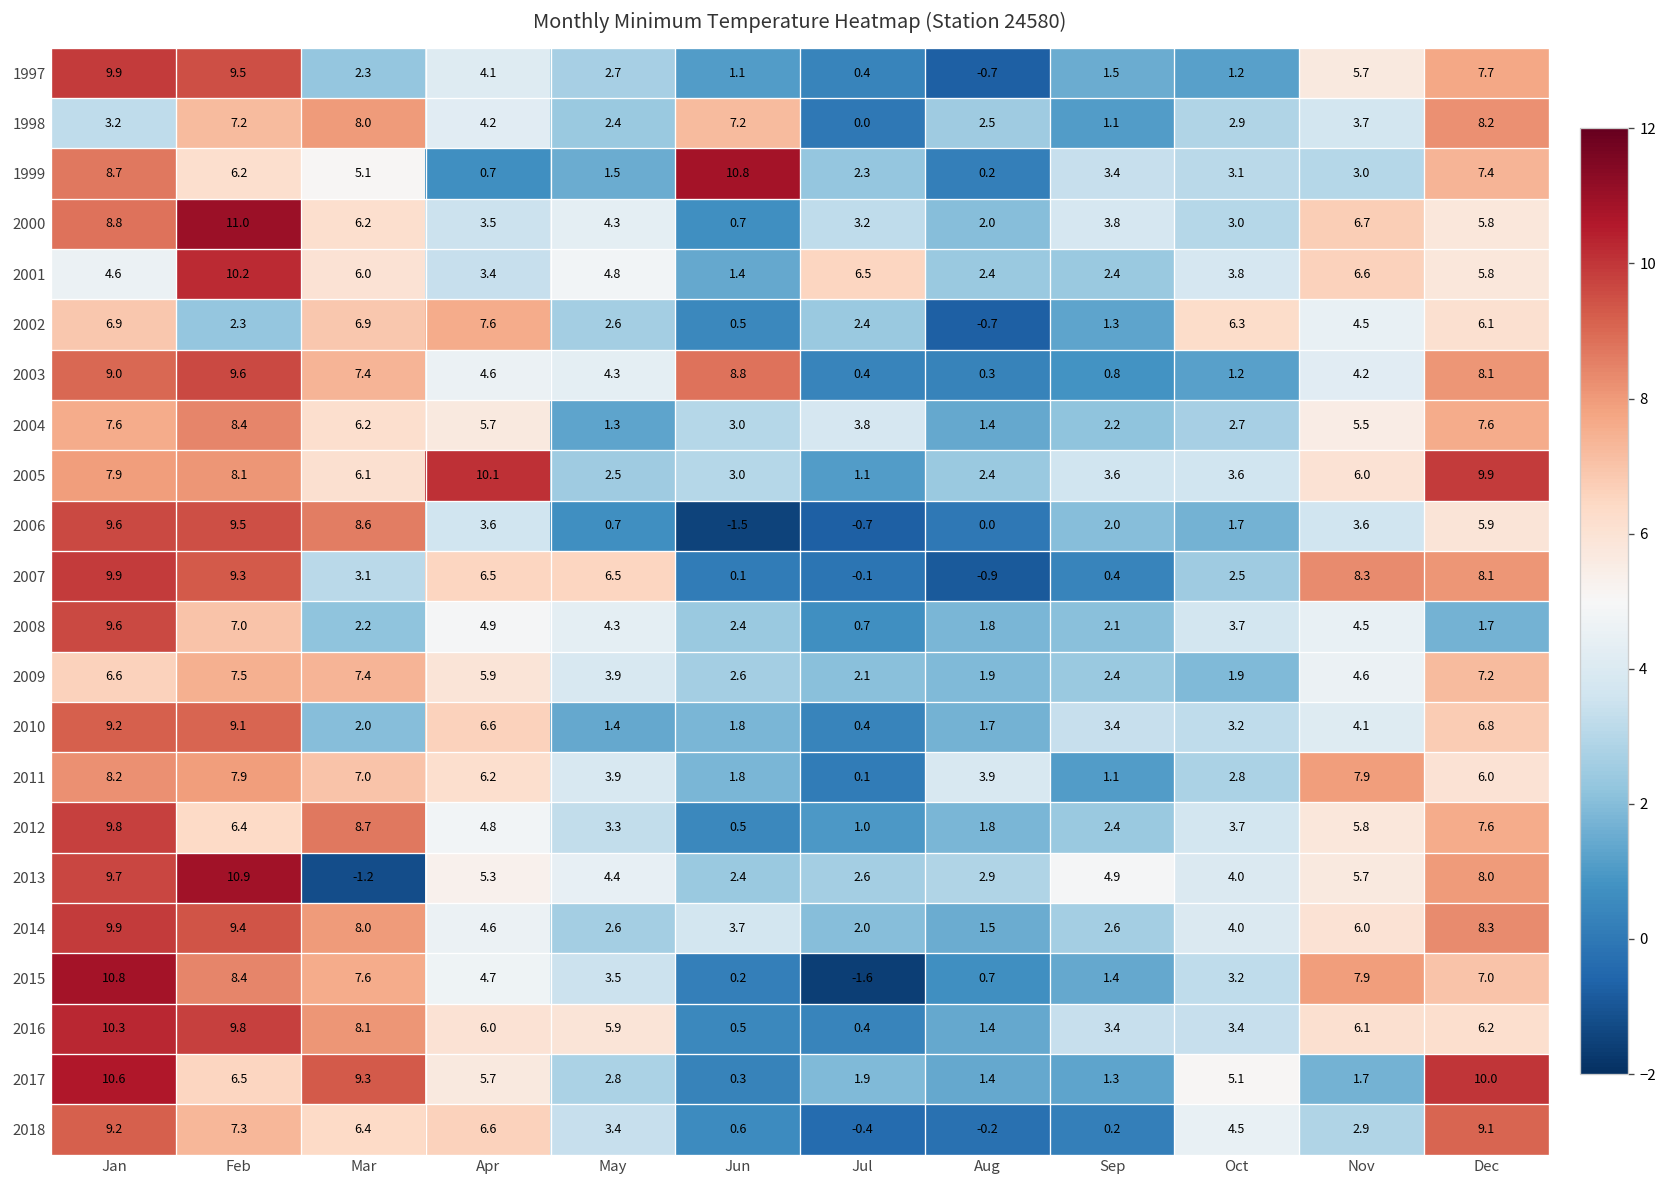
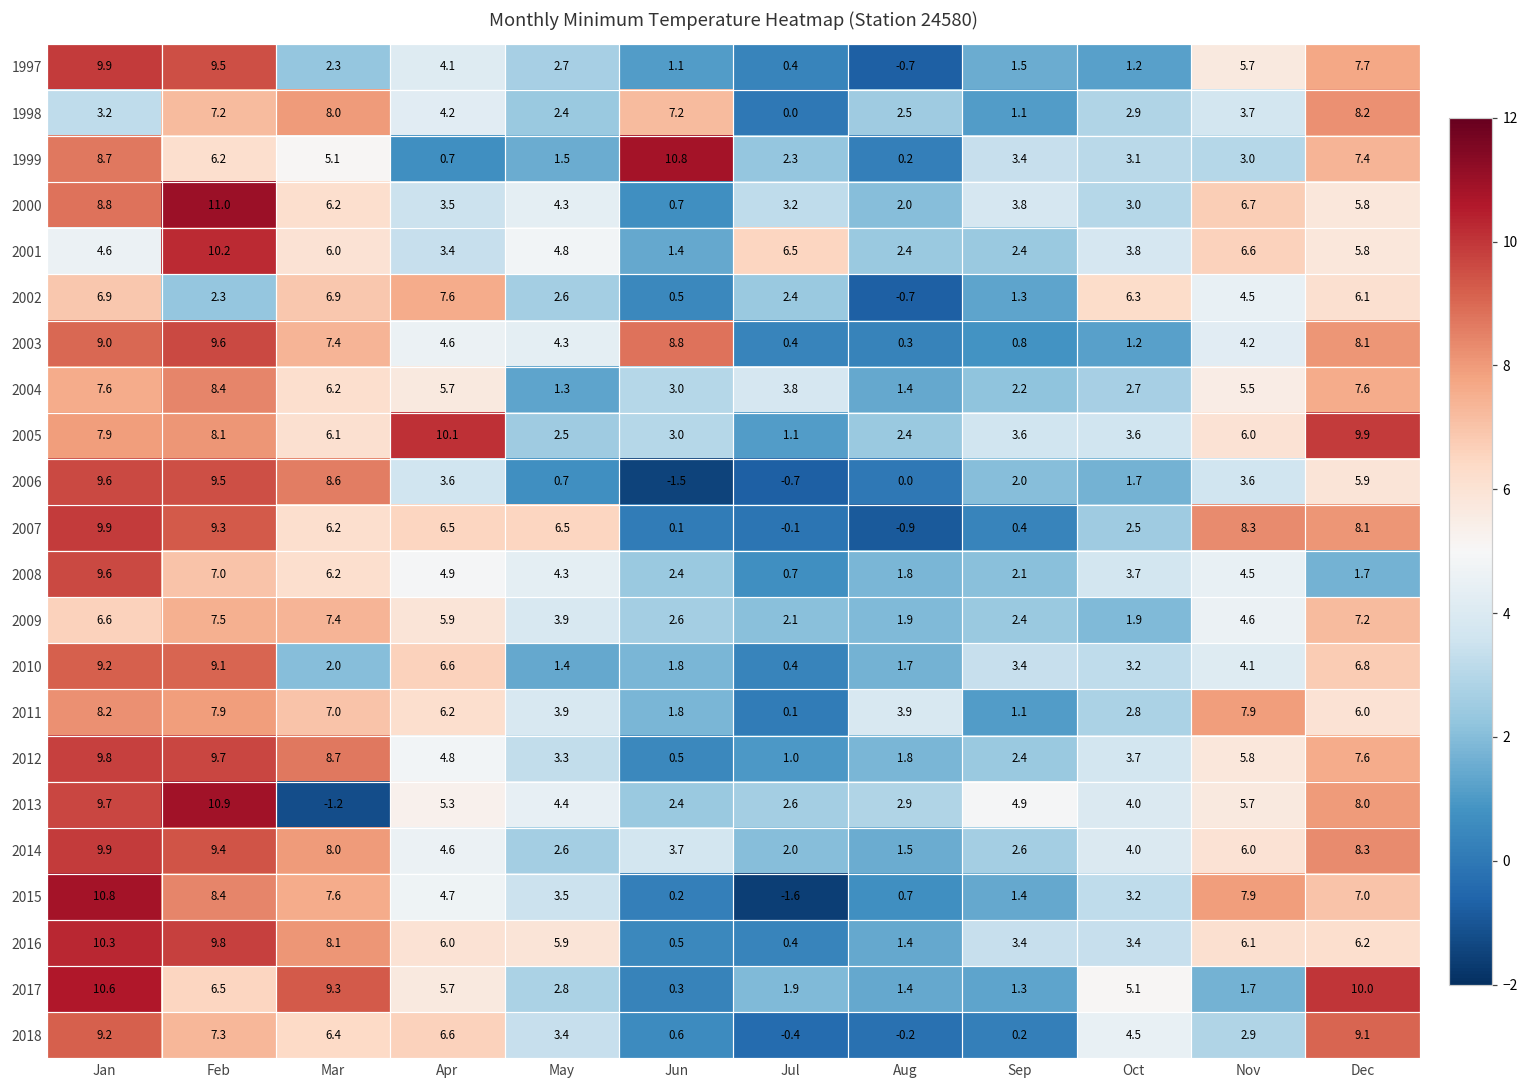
  {
    "2007": {
      "Jan": 9.9,
      "Feb": 9.3,
-     "Mar": 3.1,
+     "Mar": 6.2,
      "Apr": 6.5,
      "May": 6.5,
      "Jun": 0.1,
      "Jul": -0.1,
      "Aug": -0.9,
      "Sep": 0.4,
      "Oct": 2.5,
      "Nov": 8.3,
      "Dec": 8.1
    },
    "2008": {
      "Jan": 9.6,
      "Feb": 7.0,
-     "Mar": 2.2,
+     "Mar": 6.2,
      "Apr": 4.9,
      "May": 4.3,
      "Jun": 2.4,
      "Jul": 0.7,
      "Aug": 1.8,
      "Sep": 2.1,
      "Oct": 3.7,
      "Nov": 4.5,
      "Dec": 1.7
    },
    "2012": {
      "Jan": 9.8,
-     "Feb": 6.4,
+     "Feb": 9.7,
      "Mar": 8.7,
      "Apr": 4.8,
      "May": 3.3,
      "Jun": 0.5,
      "Jul": 1.0,
      "Aug": 1.8,
      "Sep": 2.4,
      "Oct": 3.7,
      "Nov": 5.8,
      "Dec": 7.6
    }
  }
